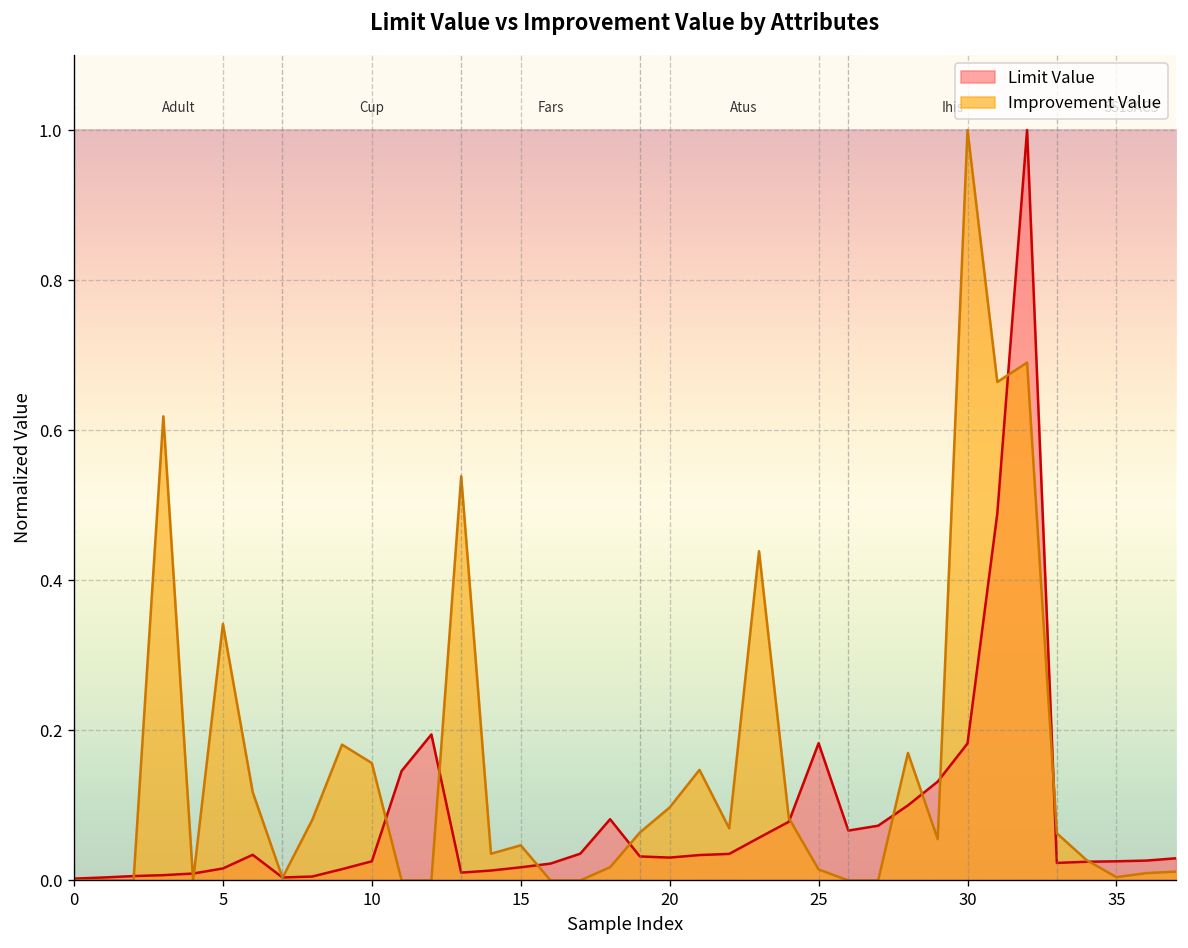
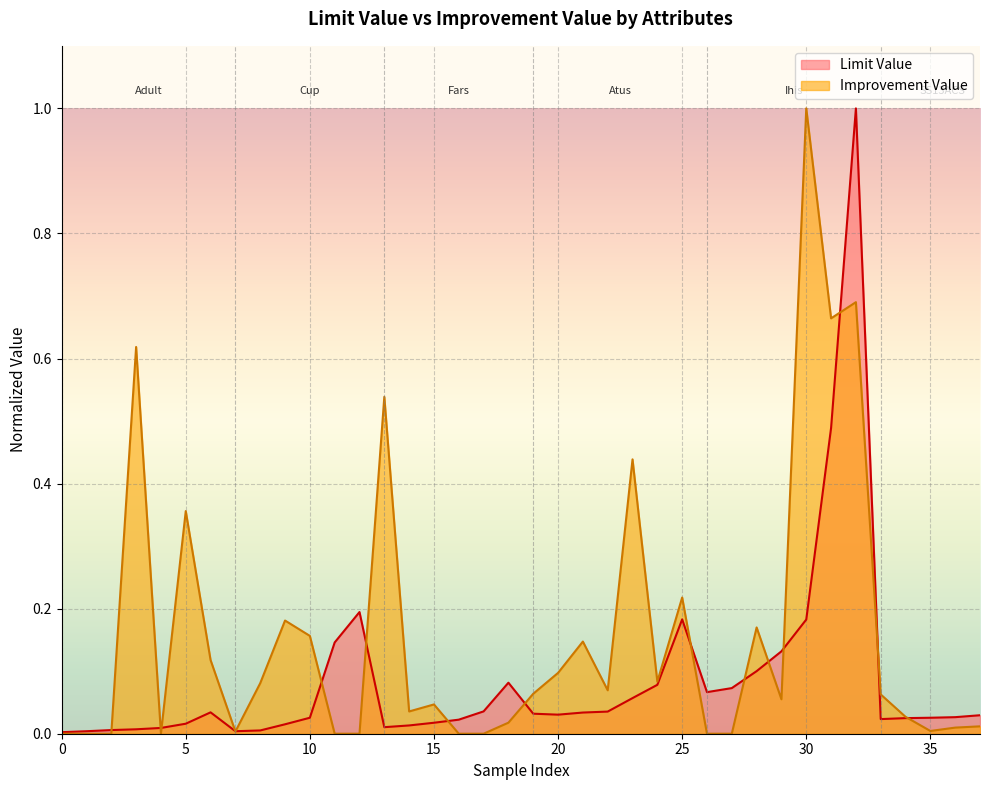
  {
    "Limit Value": {
      "5": 0.02,
      "10": 0.03,
      "15": 0.02,
      "20": 0.03,
      "25": 0.18,
      "30": 0.18,
      "35": 0.03
    },
    "Improvement Value": {
-     "5": 0.34,
+     "5": 0.36,
      "10": 0.16,
      "15": 0.05,
      "20": 0.10,
-     "25": 0.01,
+     "25": 0.22,
      "30": 1.00,
      "35": 0.00
    }
  }
